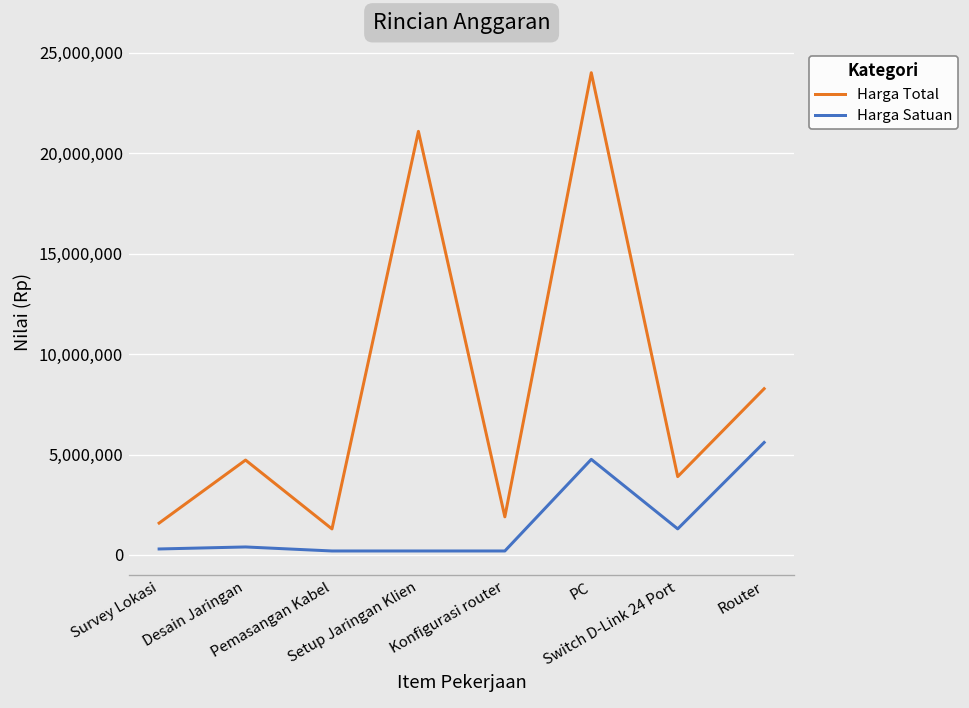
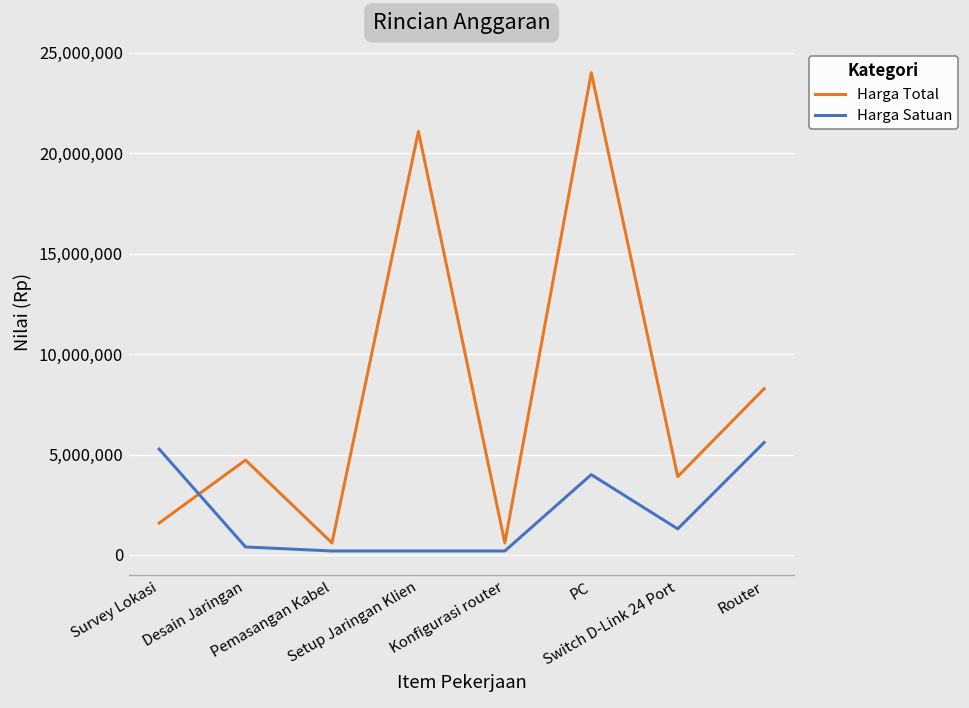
  {
    "Harga Total": {
      "Survey Lokasi": "1,600,000",
      "Desain Jaringan": "4,700,000",
-     "Pemasangan Kabel": "1,300,000",
+     "Pemasangan Kabel": "600,000",
      "Setup Jaringan Klien": "21,100,000",
-     "Konfigurasi router": "1,900,000",
+     "Konfigurasi router": "600,000",
      "PC": "24,000,000",
      "Switch D-Link 24 Port": "3,900,000",
      "Router": "8,300,000"
    },
    "Harga Satuan": {
-     "Survey Lokasi": "300,000",
+     "Survey Lokasi": "5,300,000",
      "Desain Jaringan": "400,000",
      "Pemasangan Kabel": "200,000",
      "Setup Jaringan Klien": "200,000",
      "Konfigurasi router": "200,000",
-     "PC": "4,800,000",
+     "PC": "4,000,000",
      "Switch D-Link 24 Port": "1,300,000",
      "Router": "5,600,000"
    }
  }
